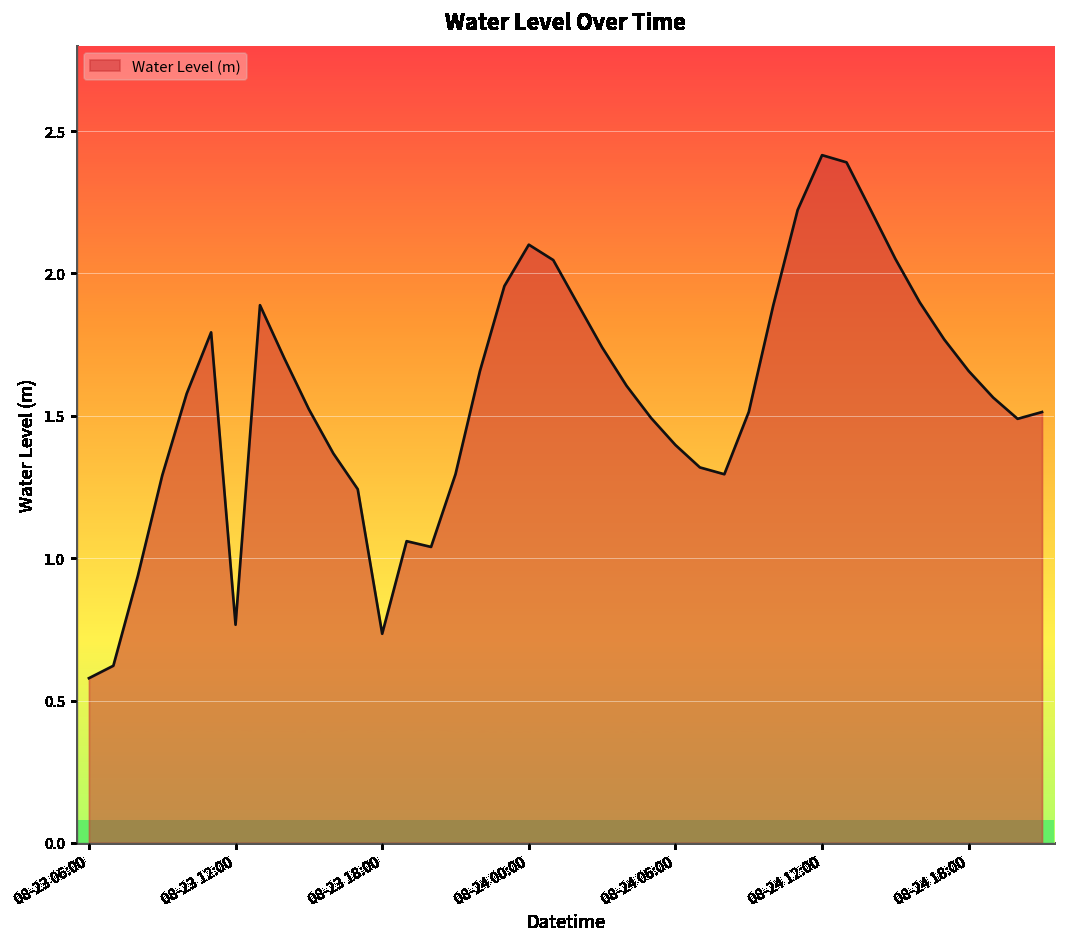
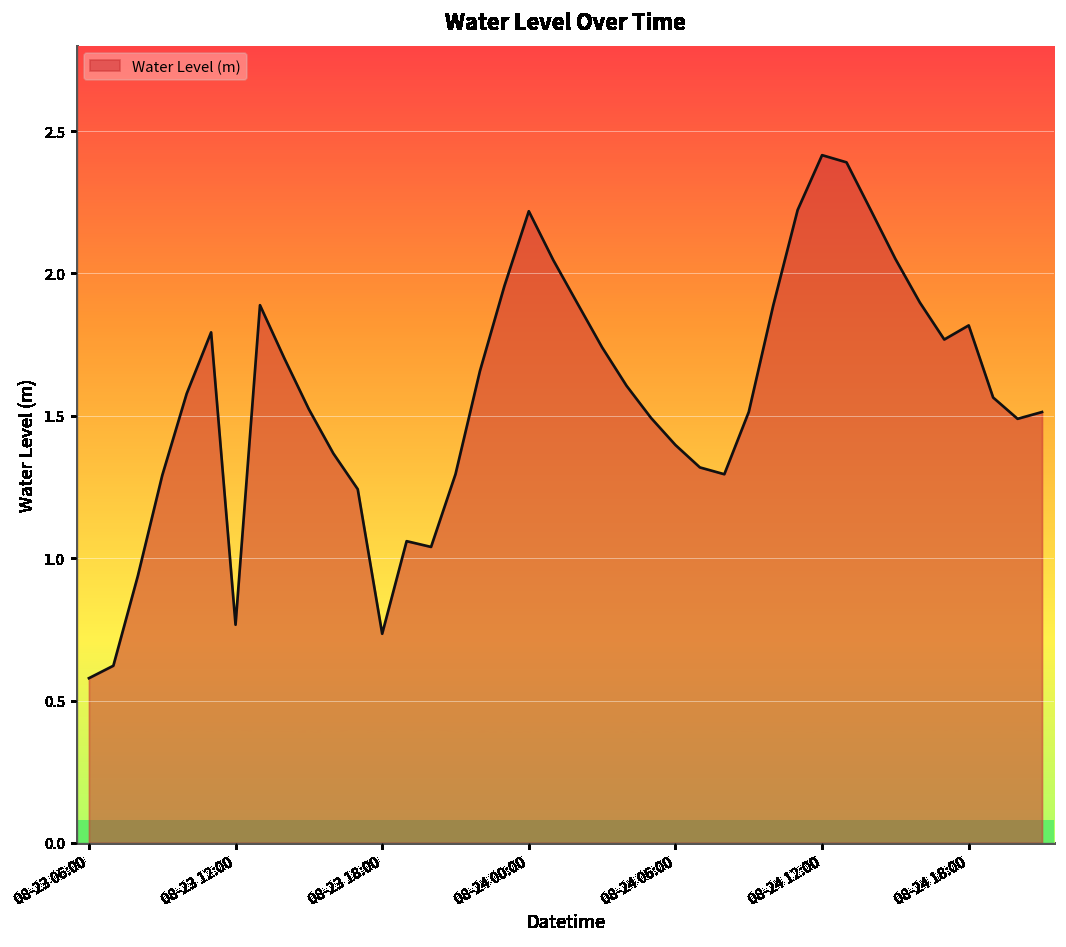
  {
    "08-23 06:00": 0.58,
    "08-23 12:00": 0.77,
    "08-23 18:00": 0.73,
-   "08-24 00:00": 2.10,
+   "08-24 00:00": 2.22,
    "08-24 06:00": 1.40,
    "08-24 12:00": 2.42,
-   "08-24 18:00": 1.66
+   "08-24 18:00": 1.82
  }
